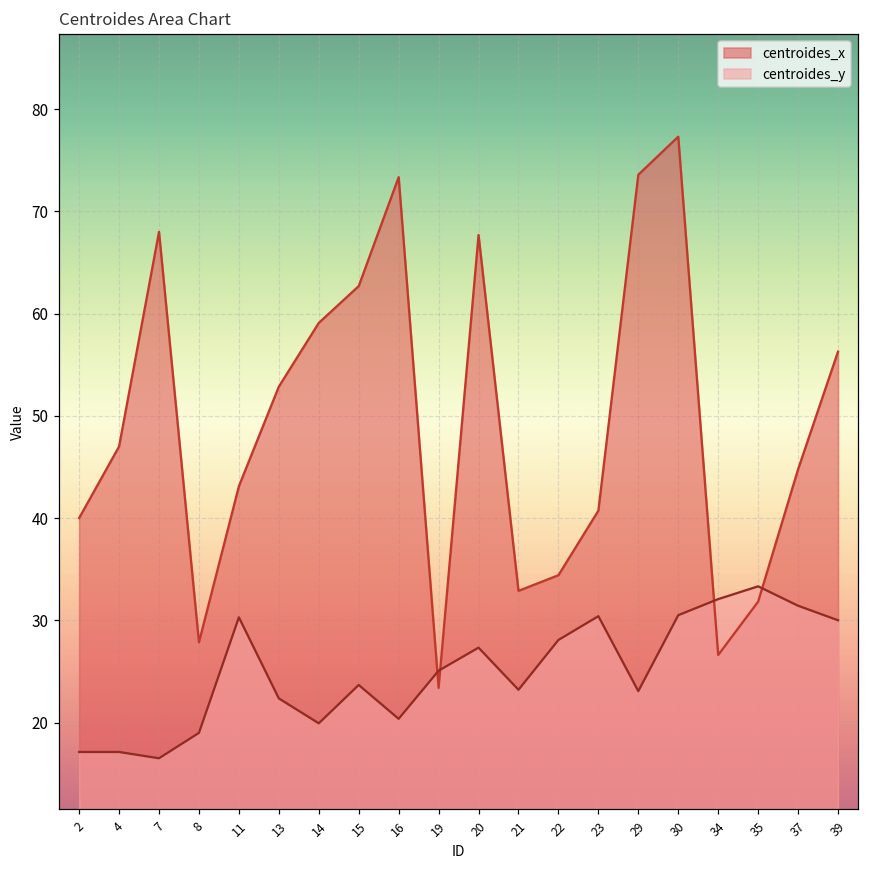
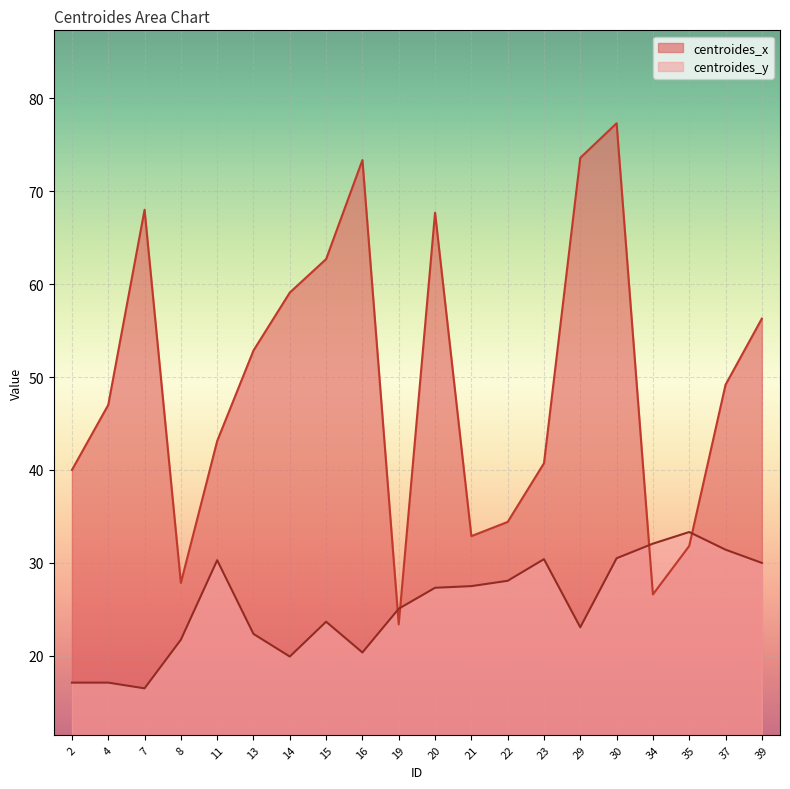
  {
    "centroides_x": {
      "2": 40,
      "4": 47,
      "7": 68,
      "8": 28,
      "11": 43,
      "13": 53,
      "14": 59,
      "15": 63,
      "16": 73,
      "19": 23,
      "20": 68,
      "21": 33,
      "22": 34,
      "23": 41,
      "29": 74,
      "30": 77,
      "34": 27,
      "35": 32,
-     "37": 45,
+     "37": 49,
      "39": 56
    },
    "centroides_y": {
      "2": 17,
      "4": 17,
      "7": 17,
-     "8": 19,
+     "8": 22,
      "11": 30,
      "13": 22,
      "14": 20,
      "15": 24,
      "16": 20,
      "19": 25,
      "20": 27,
-     "21": 23,
+     "21": 28,
      "22": 28,
      "23": 30,
      "29": 23,
      "30": 30,
      "34": 32,
      "35": 33,
      "37": 31,
      "39": 30
    }
  }
